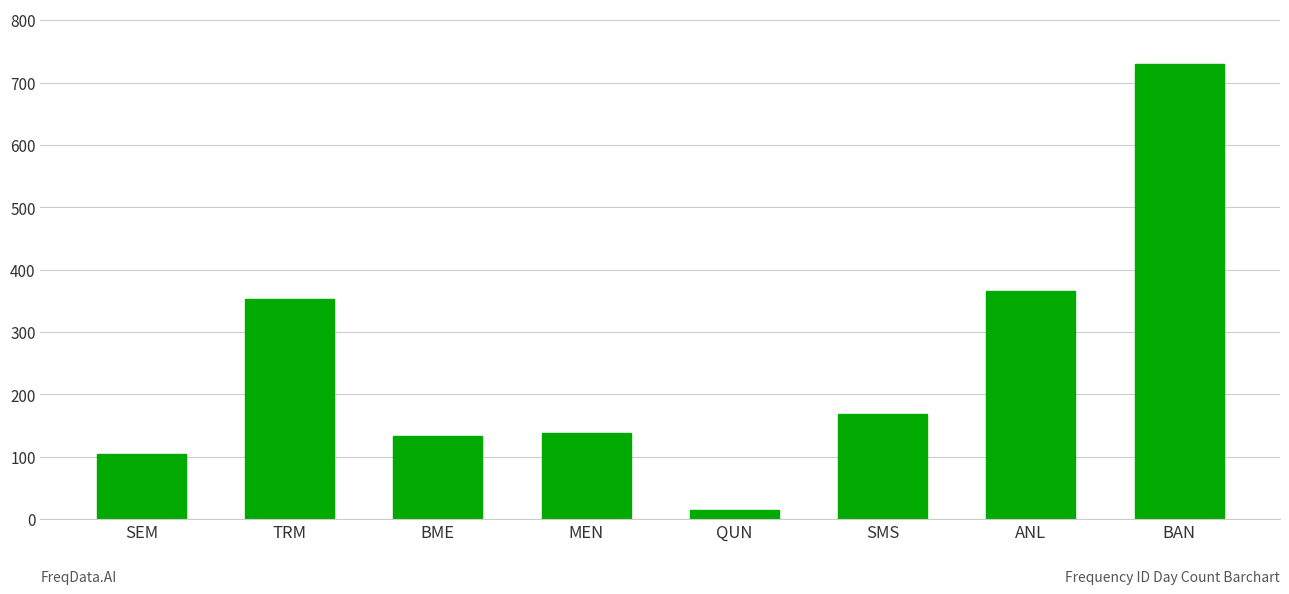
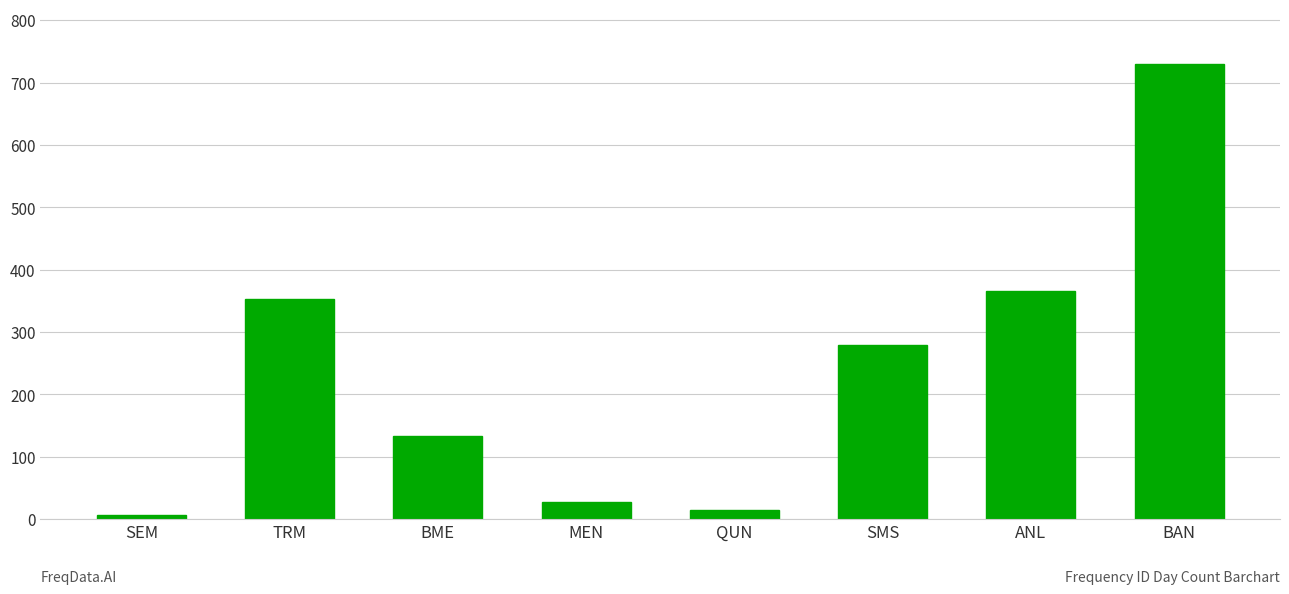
  {
-   "SEM": 100,
+   "SEM": 10,
    "TRM": 350,
    "BME": 130,
-   "MEN": 140,
+   "MEN": 30,
    "QUN": 10,
-   "SMS": 170,
+   "SMS": 280,
    "ANL": 370,
    "BAN": 730
  }
